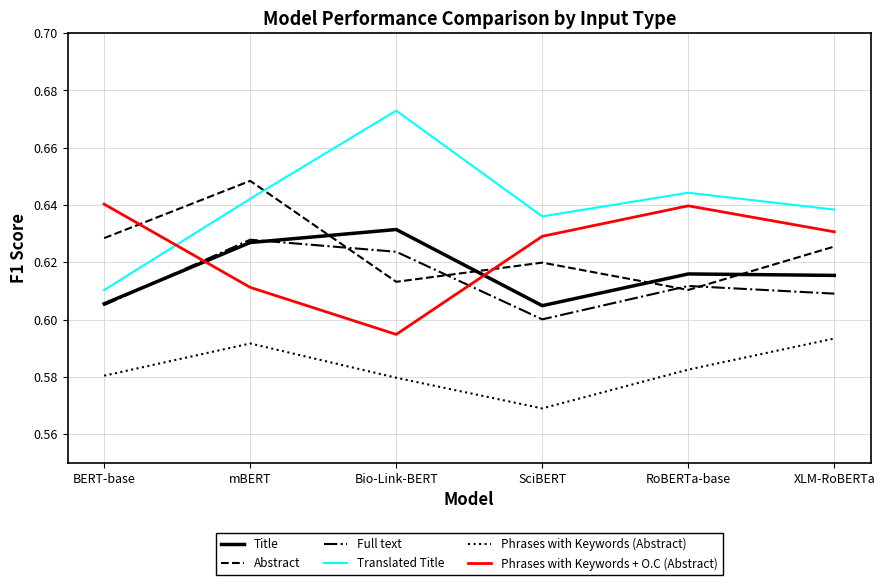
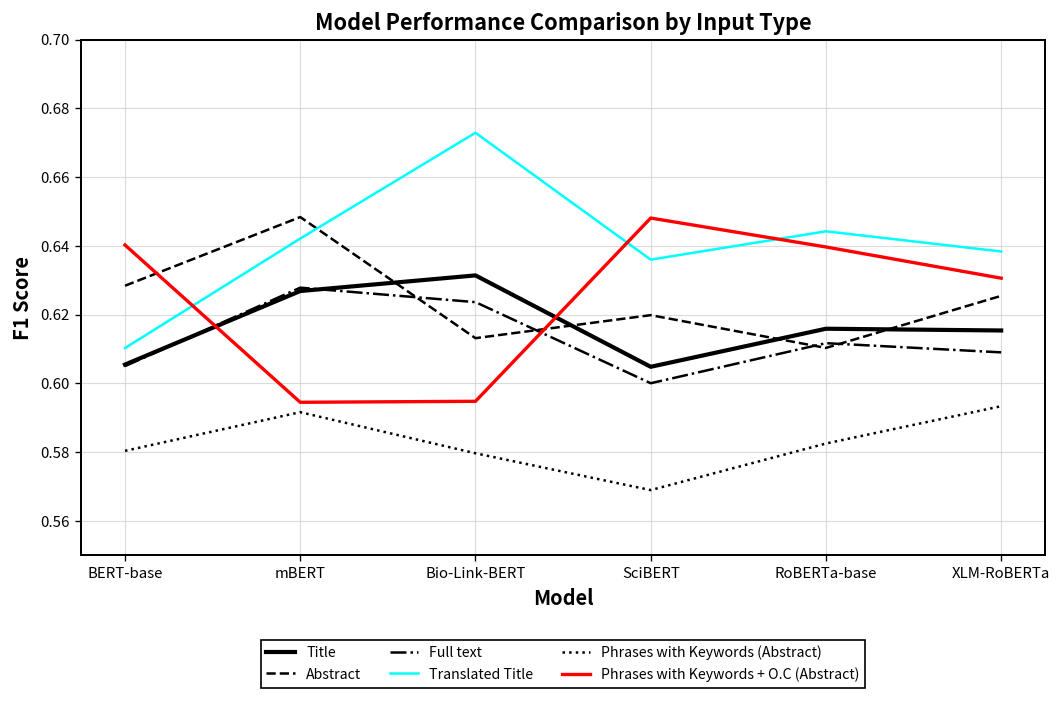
  {
    "Translated Title": {
      "BERT-base": 0.610,
      "mBERT": 0.642,
      "Bio-Link-BERT": 0.673,
      "SciBERT": 0.636,
      "RoBERTa-base": 0.644,
      "XLM-RoBERTa": 0.638
    },
    "Phrases with Keywords + O.C (Abstract)": {
      "BERT-base": 0.640,
-     "mBERT": 0.611,
+     "mBERT": 0.595,
      "Bio-Link-BERT": 0.595,
-     "SciBERT": 0.629,
+     "SciBERT": 0.648,
      "RoBERTa-base": 0.640,
      "XLM-RoBERTa": 0.631
    }
  }
